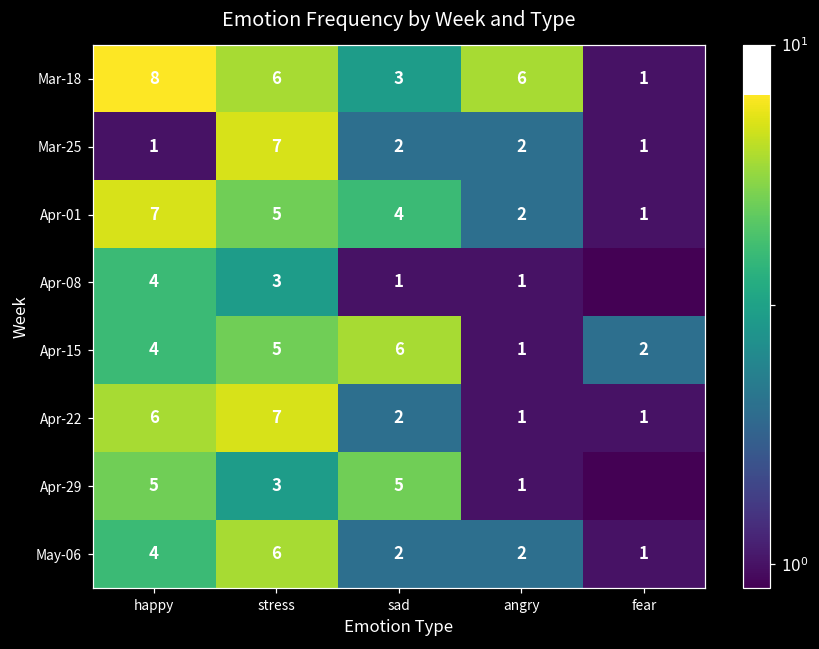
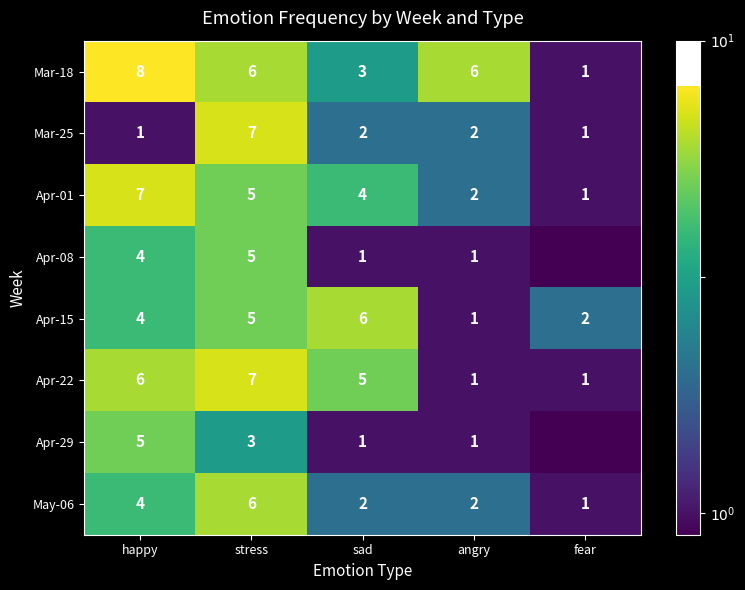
  {
    "Mar-18": {
      "happy": 8,
      "stress": 6,
      "sad": 3,
      "angry": 6,
      "fear": 1
    },
    "Mar-25": {
      "happy": 1,
      "stress": 7,
      "sad": 2,
      "angry": 2,
      "fear": 1
    },
    "Apr-01": {
      "happy": 7,
      "stress": 5,
      "sad": 4,
      "angry": 2,
      "fear": 1
    },
    "Apr-08": {
      "happy": 4,
-     "stress": 3,
+     "stress": 5,
      "sad": 1,
      "angry": 1
    },
    "Apr-15": {
      "happy": 4,
      "stress": 5,
      "sad": 6,
      "angry": 1,
      "fear": 2
    },
    "Apr-22": {
      "happy": 6,
      "stress": 7,
-     "sad": 2,
+     "sad": 5,
      "angry": 1,
      "fear": 1
    },
    "Apr-29": {
      "happy": 5,
      "stress": 3,
-     "sad": 5,
+     "sad": 1,
      "angry": 1
    },
    "May-06": {
      "happy": 4,
      "stress": 6,
      "sad": 2,
      "angry": 2,
      "fear": 1
    }
  }
